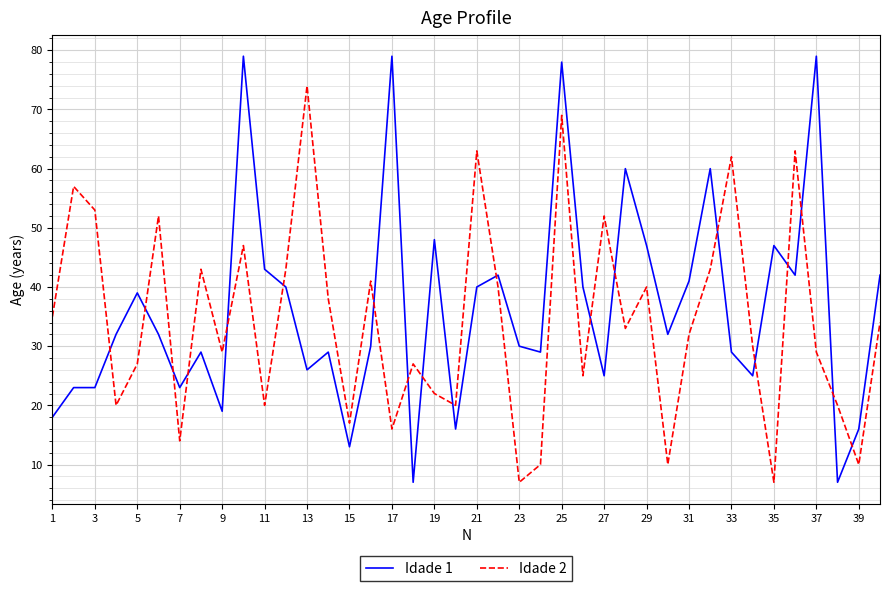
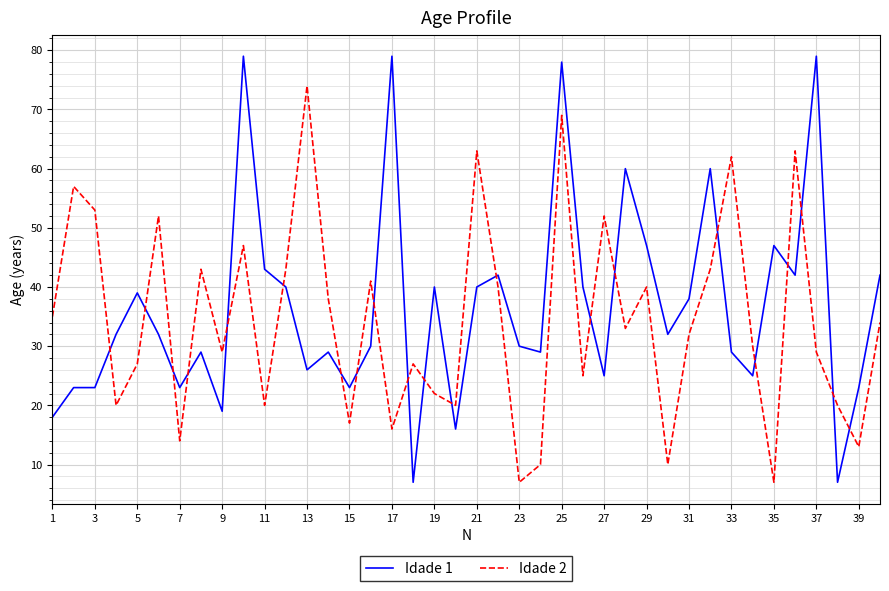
  {
    "Idade 1": {
      "1": 18,
      "3": 23,
      "5": 39,
      "7": 23,
      "9": 19,
      "11": 43,
      "13": 26,
-     "15": 13,
+     "15": 23,
      "17": 79,
-     "19": 48,
+     "19": 40,
      "21": 40,
      "23": 30,
      "25": 78,
      "27": 25,
      "29": 47,
-     "31": 41,
+     "31": 38,
      "33": 29,
      "35": 47,
      "37": 79,
-     "39": 16
+     "39": 23
    },
    "Idade 2": {
      "1": 35,
      "3": 53,
      "5": 27,
      "7": 14,
      "9": 29,
      "11": 20,
      "13": 74,
      "15": 17,
      "17": 16,
      "19": 22,
      "21": 63,
      "23": 7,
      "25": 69,
      "27": 52,
      "29": 40,
      "31": 32,
      "33": 62,
      "35": 7,
      "37": 29,
-     "39": 10
+     "39": 13
    }
  }
